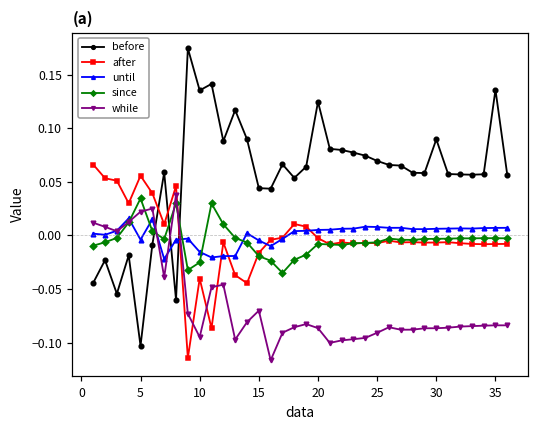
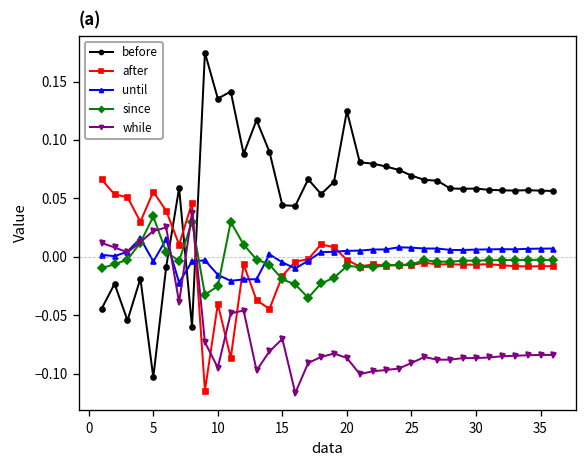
  {
    "before": {
      "5": -0.10,
      "10": 0.14,
      "15": 0.04,
      "20": 0.12,
      "25": 0.07,
-     "30": 0.09,
-     "35": 0.14
+     "30": 0.06,
+     "35": 0.06
    },
    "after": {
      "5": 0.06,
      "10": -0.04,
      "15": -0.02,
      "20": 0.00,
      "30": -0.01,
      "35": -0.01
    },
    "until": {
      "5": 0.00,
      "10": -0.02,
      "15": 0.00,
      "20": 0.01,
      "25": 0.01,
      "30": 0.01,
      "35": 0.01
    },
    "since": {
      "5": 0.03,
      "10": -0.03,
      "15": -0.02,
      "20": -0.01,
      "30": 0.00,
      "35": 0.00
    },
    "while": {
      "5": 0.02,
      "10": -0.09,
      "15": -0.07,
      "20": -0.09,
      "25": -0.09,
      "30": -0.09,
      "35": -0.08
    }
  }
